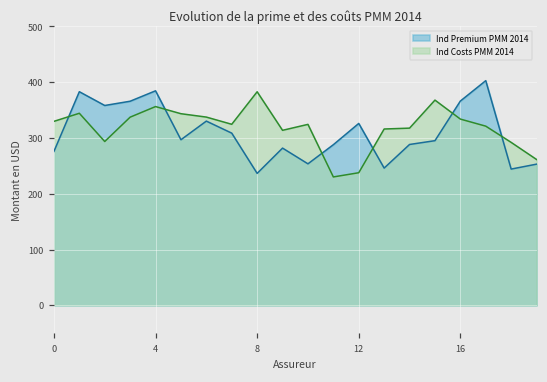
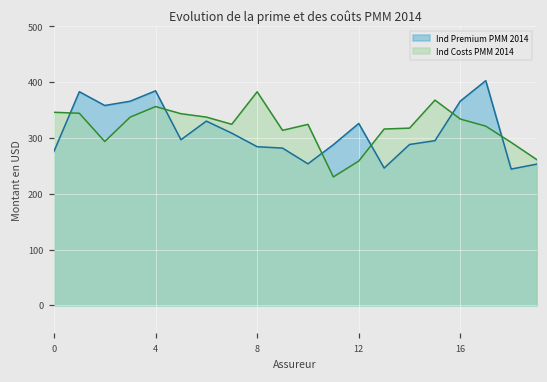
  {
    "Ind Premium PMM 2014": {
      "0": 280,
      "4": 380,
-     "8": 240,
+     "8": 280,
      "12": 330,
      "16": 370
    },
    "Ind Costs PMM 2014": {
-     "0": 330,
+     "0": 350,
      "4": 360,
      "8": 380,
-     "12": 240,
+     "12": 260,
      "16": 330
    }
  }
